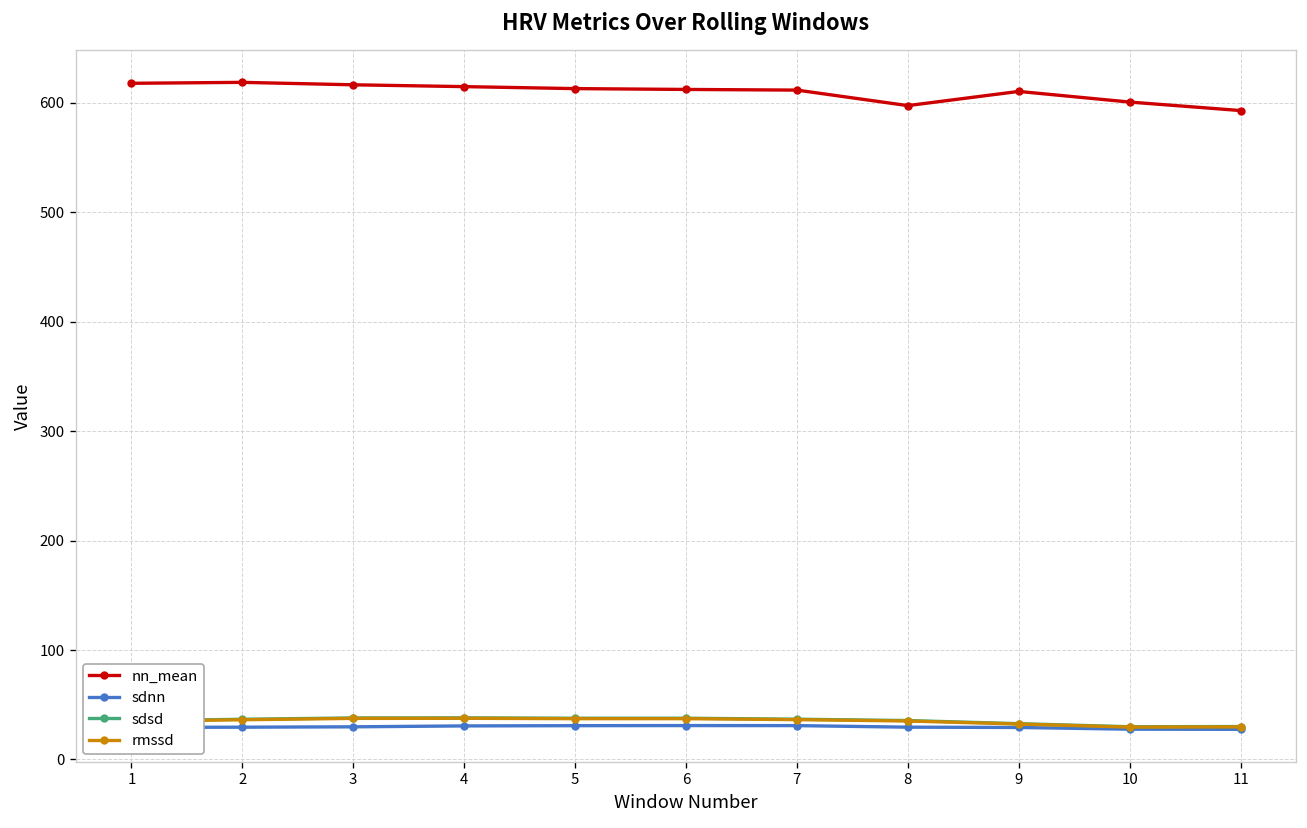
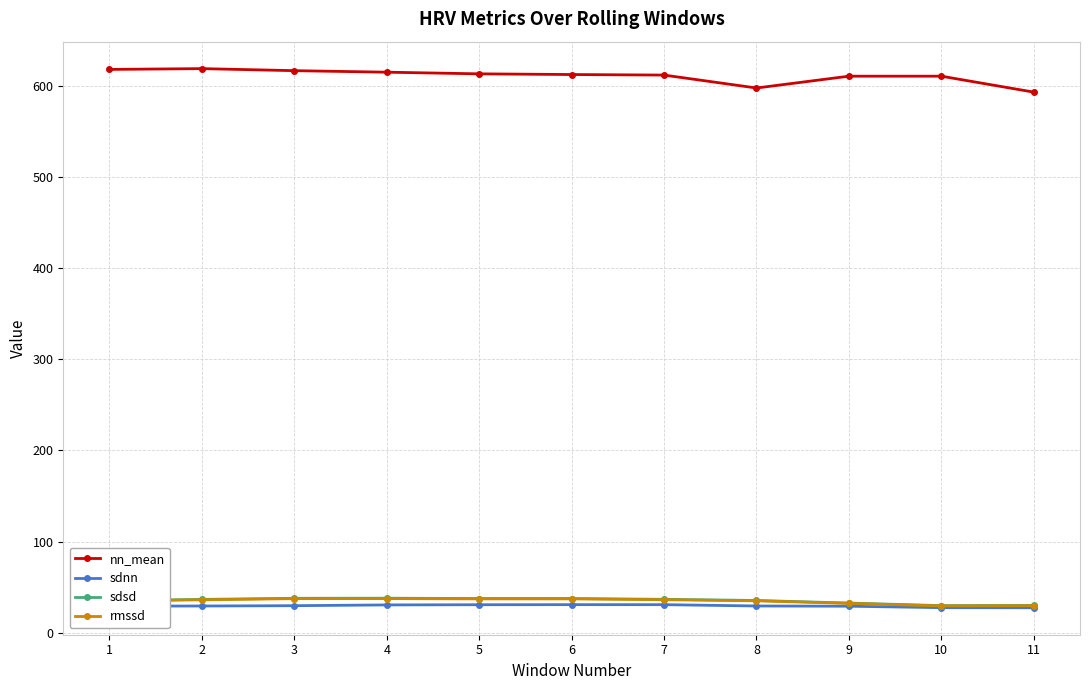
  {
    "nn_mean": {
      "1": 620,
      "2": 620,
      "3": 620,
      "4": 610,
      "5": 610,
      "6": 610,
      "7": 610,
      "8": 600,
      "9": 610,
-     "10": 600,
+     "10": 610,
      "11": 590
    },
    "sdnn": {
      "2": 30,
      "3": 30,
      "4": 30,
      "5": 30,
      "6": 30,
      "7": 30,
      "8": 30,
      "9": 30
    }
  }
